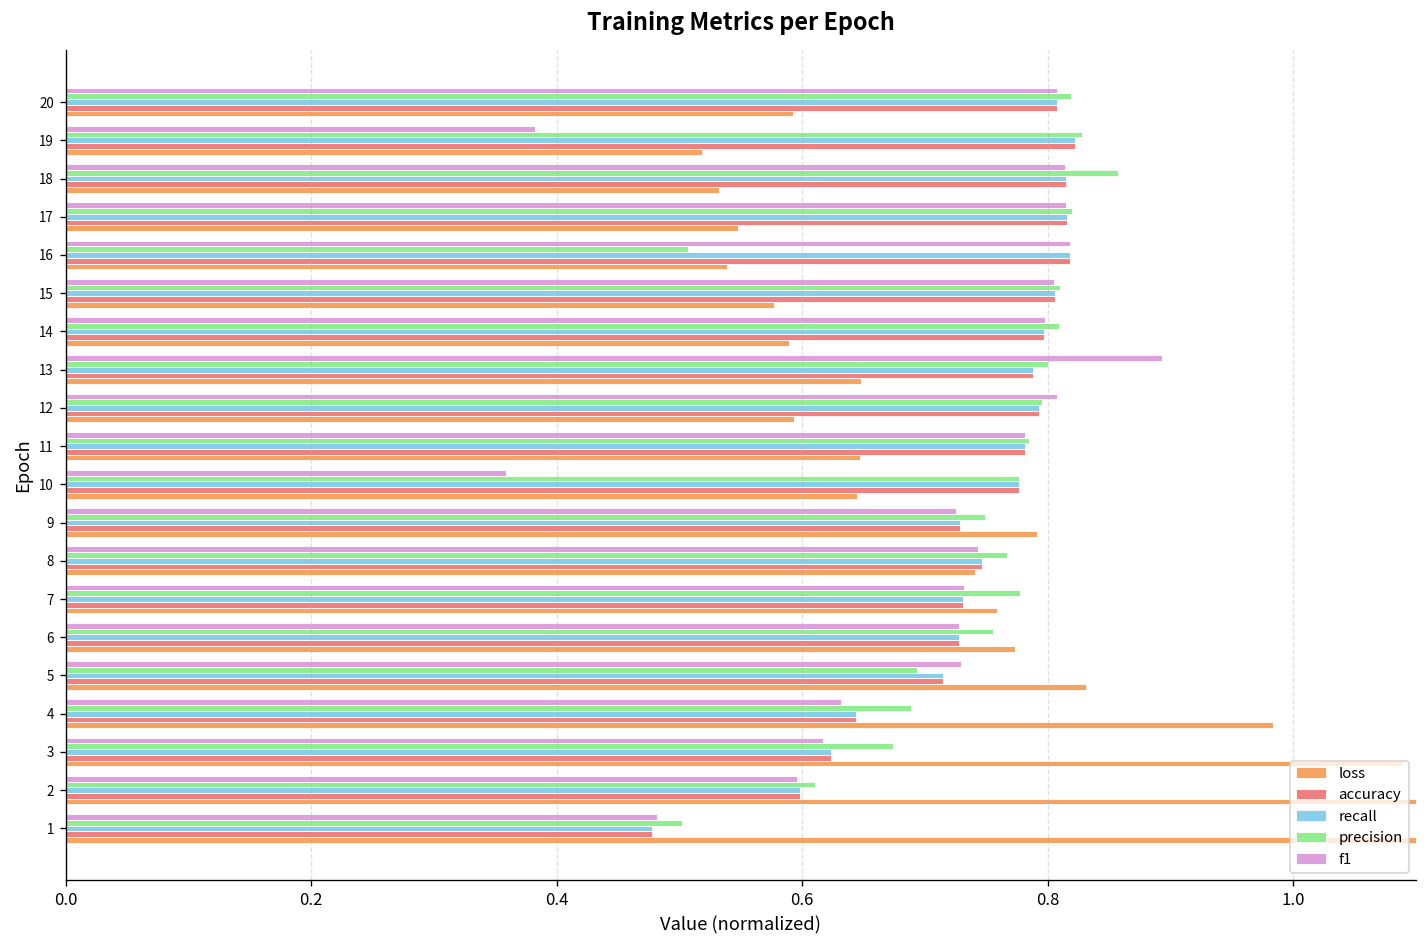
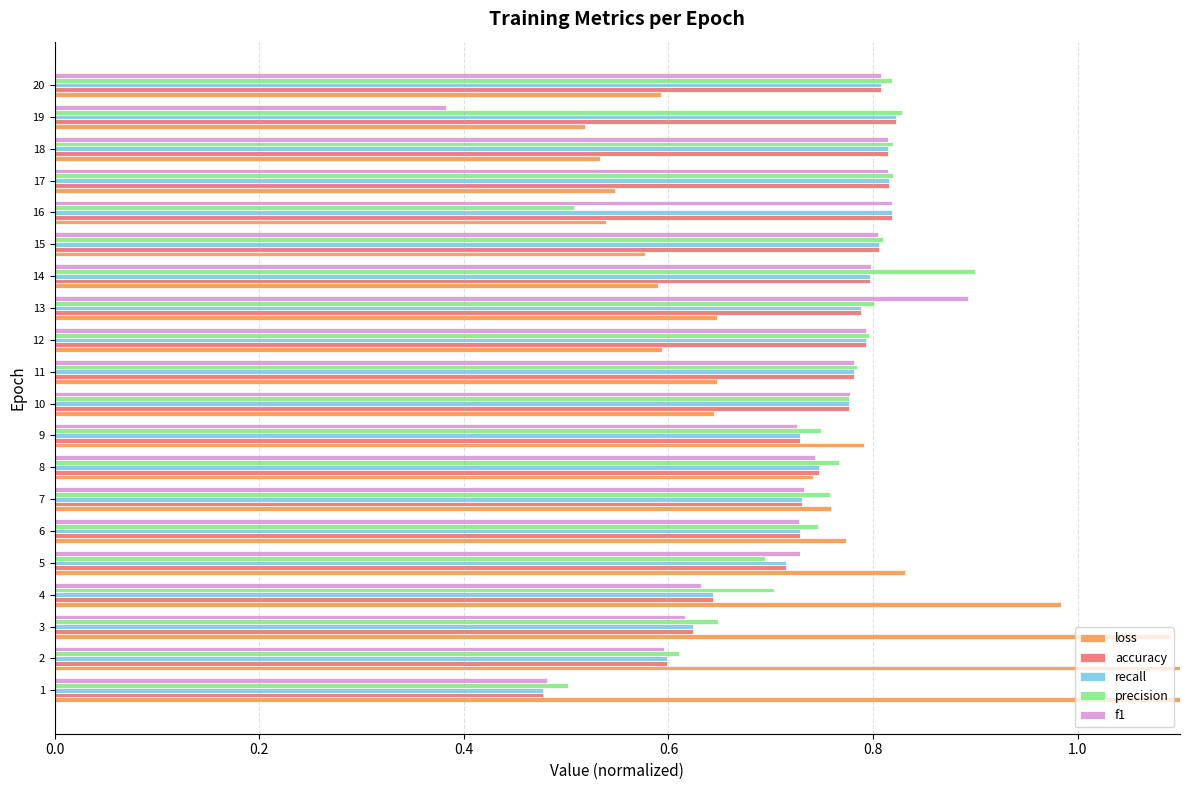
  {
    "recall": {
      "20": 0.807,
      "19": 0.822,
      "18": 0.815,
      "17": 0.815,
      "16": 0.818,
      "15": 0.806,
      "14": 0.797,
      "13": 0.788,
      "12": 0.793,
      "11": 0.782,
      "10": 0.777,
      "9": 0.729,
      "8": 0.747,
      "7": 0.731,
      "6": 0.728,
      "5": 0.715,
      "4": 0.644,
      "3": 0.624,
      "2": 0.598,
      "1": 0.478
    },
    "precision": {
      "20": 0.819,
      "19": 0.828,
-     "18": 0.857,
+     "18": 0.820,
      "17": 0.820,
      "16": 0.507,
      "15": 0.810,
-     "14": 0.810,
+     "14": 0.899,
      "13": 0.801,
      "12": 0.796,
      "11": 0.785,
      "10": 0.777,
      "9": 0.749,
      "8": 0.767,
-     "7": 0.778,
-     "6": 0.756,
+     "7": 0.758,
+     "6": 0.746,
      "5": 0.694,
-     "4": 0.688,
-     "3": 0.674,
+     "4": 0.703,
+     "3": 0.649,
      "2": 0.610,
      "1": 0.502
    },
    "f1": {
      "20": 0.807,
      "19": 0.382,
      "18": 0.814,
      "17": 0.815,
      "16": 0.818,
      "15": 0.805,
      "14": 0.798,
      "13": 0.893,
-     "12": 0.807,
+     "12": 0.793,
      "11": 0.781,
-     "10": 0.359,
+     "10": 0.778,
      "9": 0.725,
      "8": 0.743,
      "7": 0.732,
      "6": 0.728,
      "5": 0.729,
      "4": 0.632,
      "3": 0.617,
      "2": 0.596,
      "1": 0.482
    }
  }
